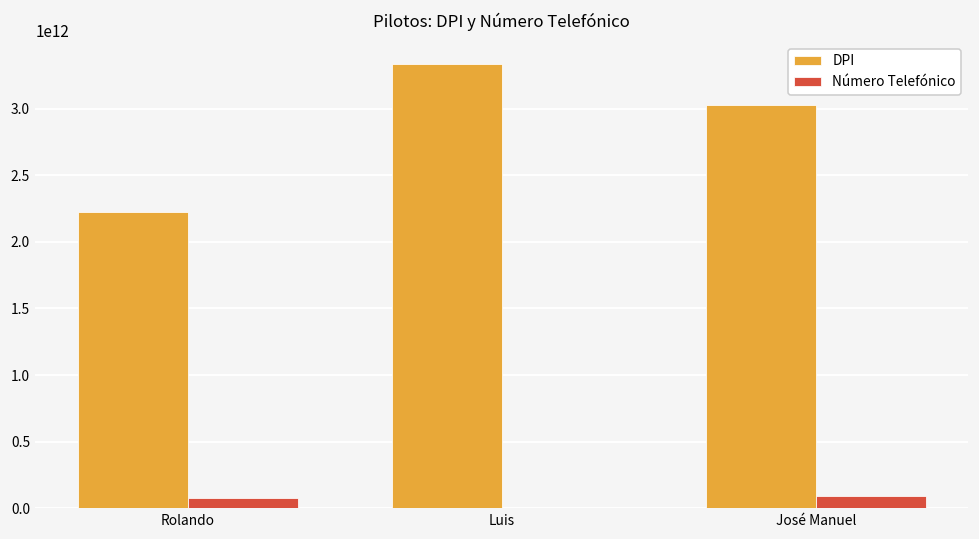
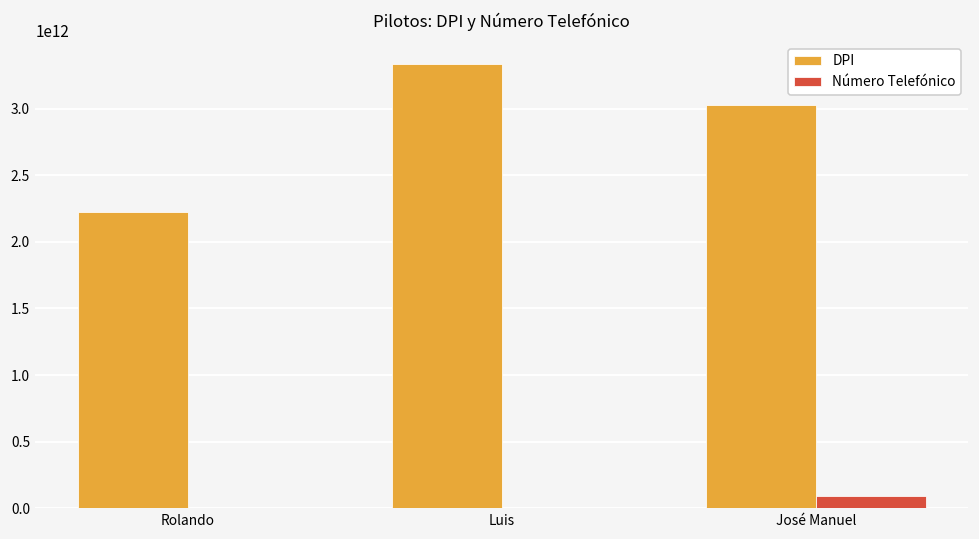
  {
    "DPI": {
      "Rolando": 2220000000000,
      "Luis": 3330000000000,
      "José Manuel": 3030000000000
    },
    "Número Telefónico": {
-     "Rolando": 70000000000,
+     "Rolando": 0,
      "José Manuel": 90000000000
    }
  }
